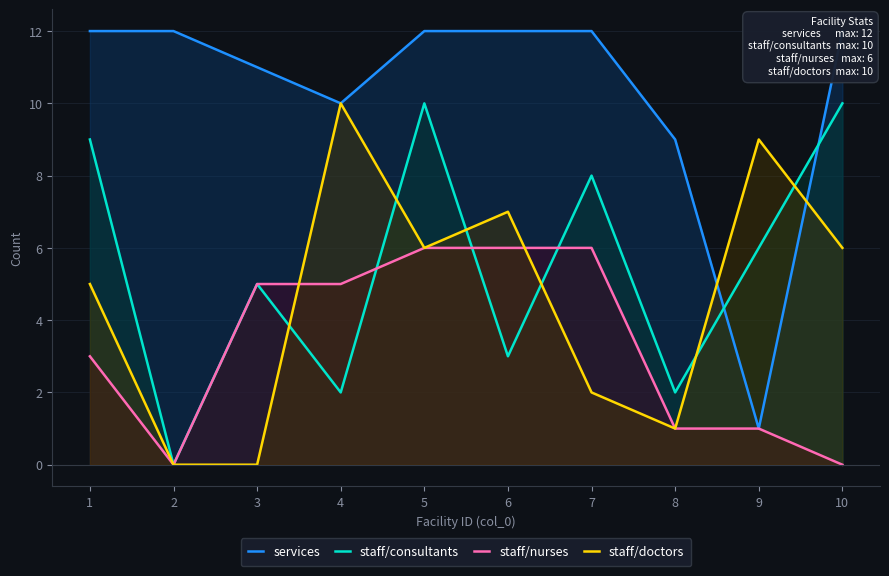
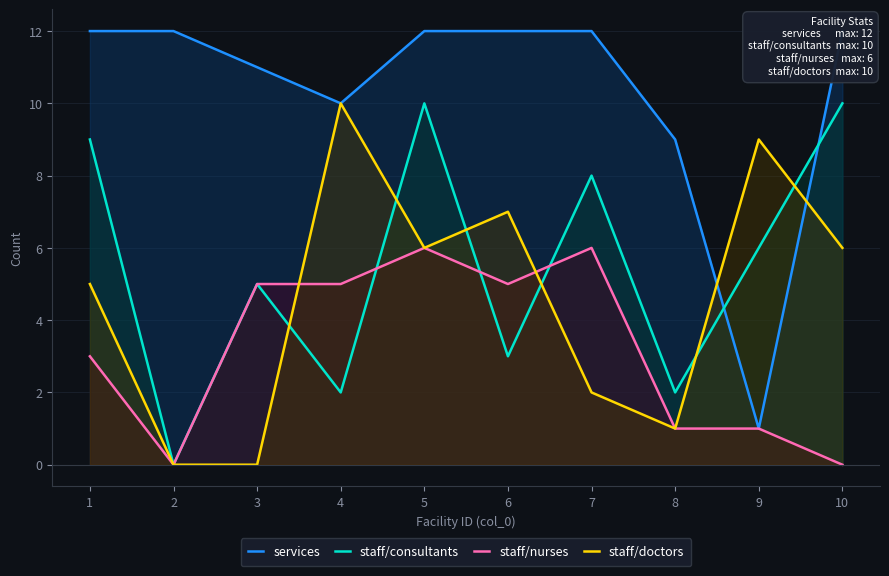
  {
    "services": {
      "1": 12,
      "2": 12,
      "3": 11,
      "5": 12,
      "6": 12,
      "7": 12,
      "8": 9
    },
    "staff/consultants": {
      "1": 9,
      "4": 2,
      "5": 10,
      "6": 3,
      "7": 8,
      "8": 2,
      "9": 6,
      "10": 10
    },
    "staff/nurses": {
      "1": 3,
      "4": 5,
-     "6": 6,
+     "6": 5,
      "7": 6,
      "10": 0
    },
    "staff/doctors": {
      "1": 5,
      "3": 0,
      "6": 7,
      "7": 2,
      "9": 9,
      "10": 6
    }
  }
